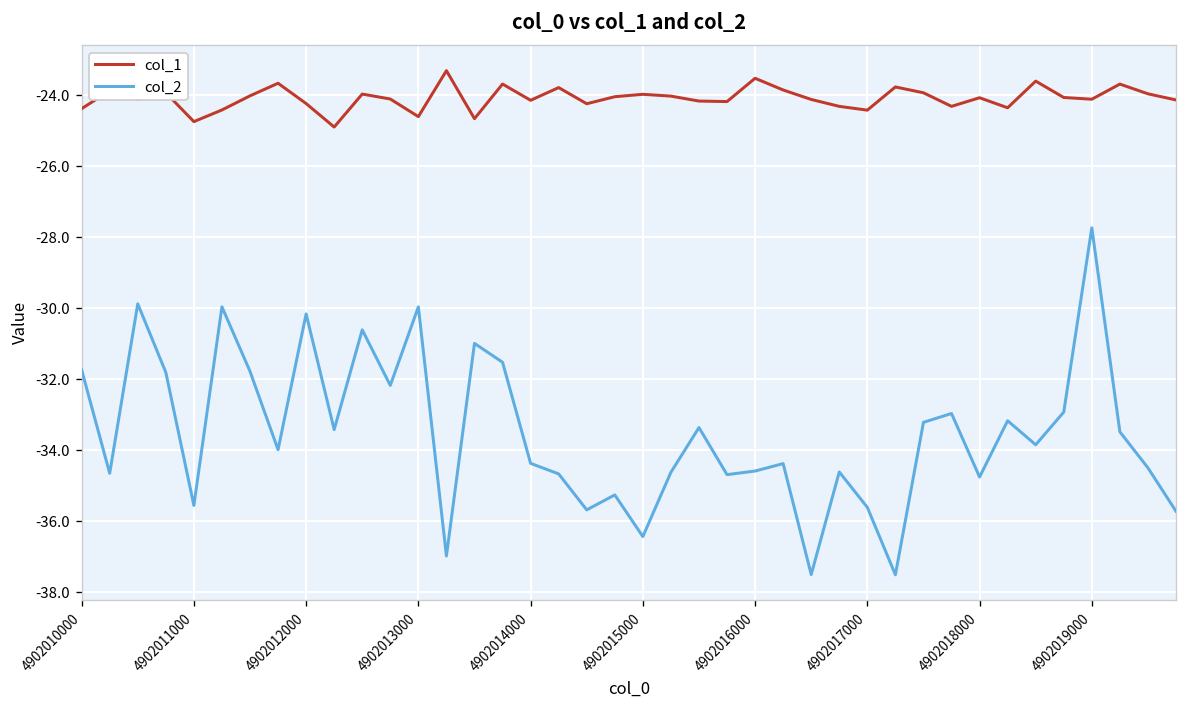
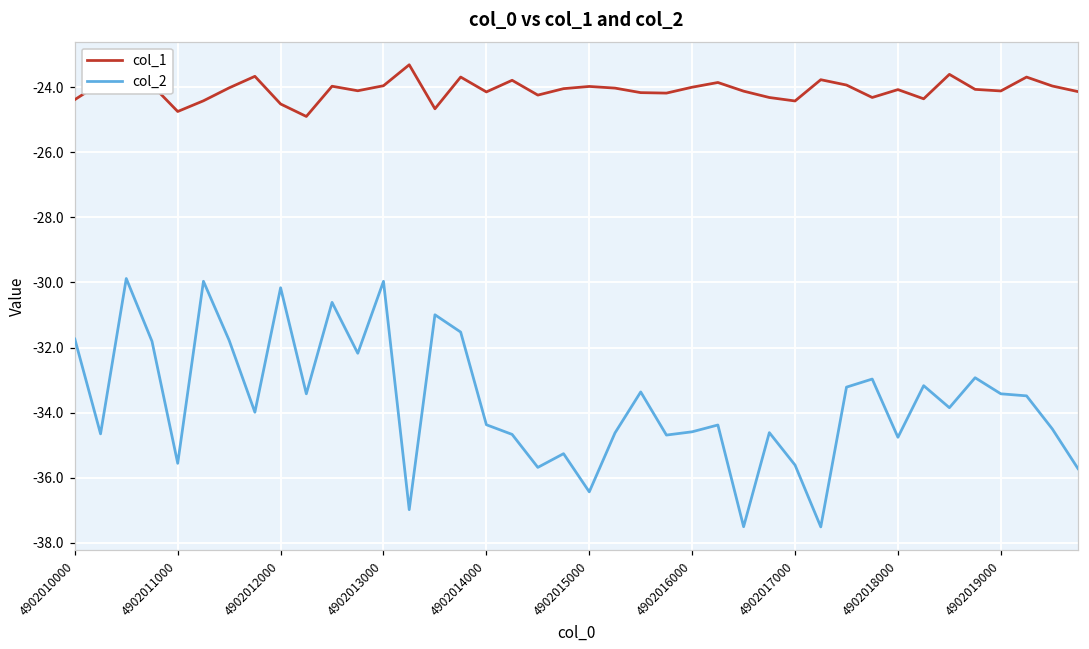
  {
    "col_1": {
      "4902010000": -24.4,
      "4902011000": -24.7,
-     "4902012000": -24.2,
-     "4902013000": -24.6,
+     "4902012000": -24.5,
+     "4902013000": -24.0,
      "4902014000": -24.1,
      "4902015000": -24.0,
-     "4902016000": -23.5,
+     "4902016000": -24.0,
      "4902017000": -24.4,
      "4902018000": -24.1,
      "4902019000": -24.1
    },
    "col_2": {
      "4902010000": -31.7,
      "4902011000": -35.6,
      "4902012000": -30.2,
      "4902013000": -30.0,
      "4902014000": -34.4,
      "4902015000": -36.4,
      "4902016000": -34.6,
      "4902017000": -35.6,
      "4902018000": -34.8,
-     "4902019000": -27.7
+     "4902019000": -33.4
    }
  }
